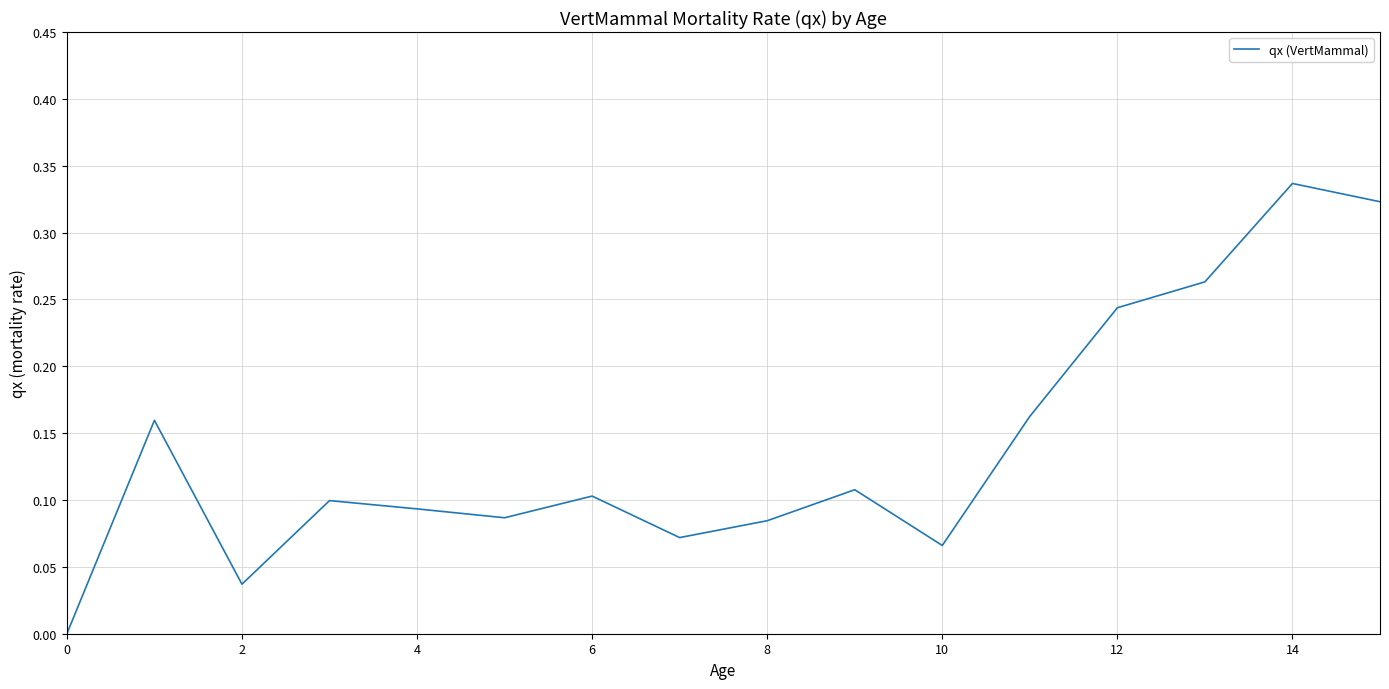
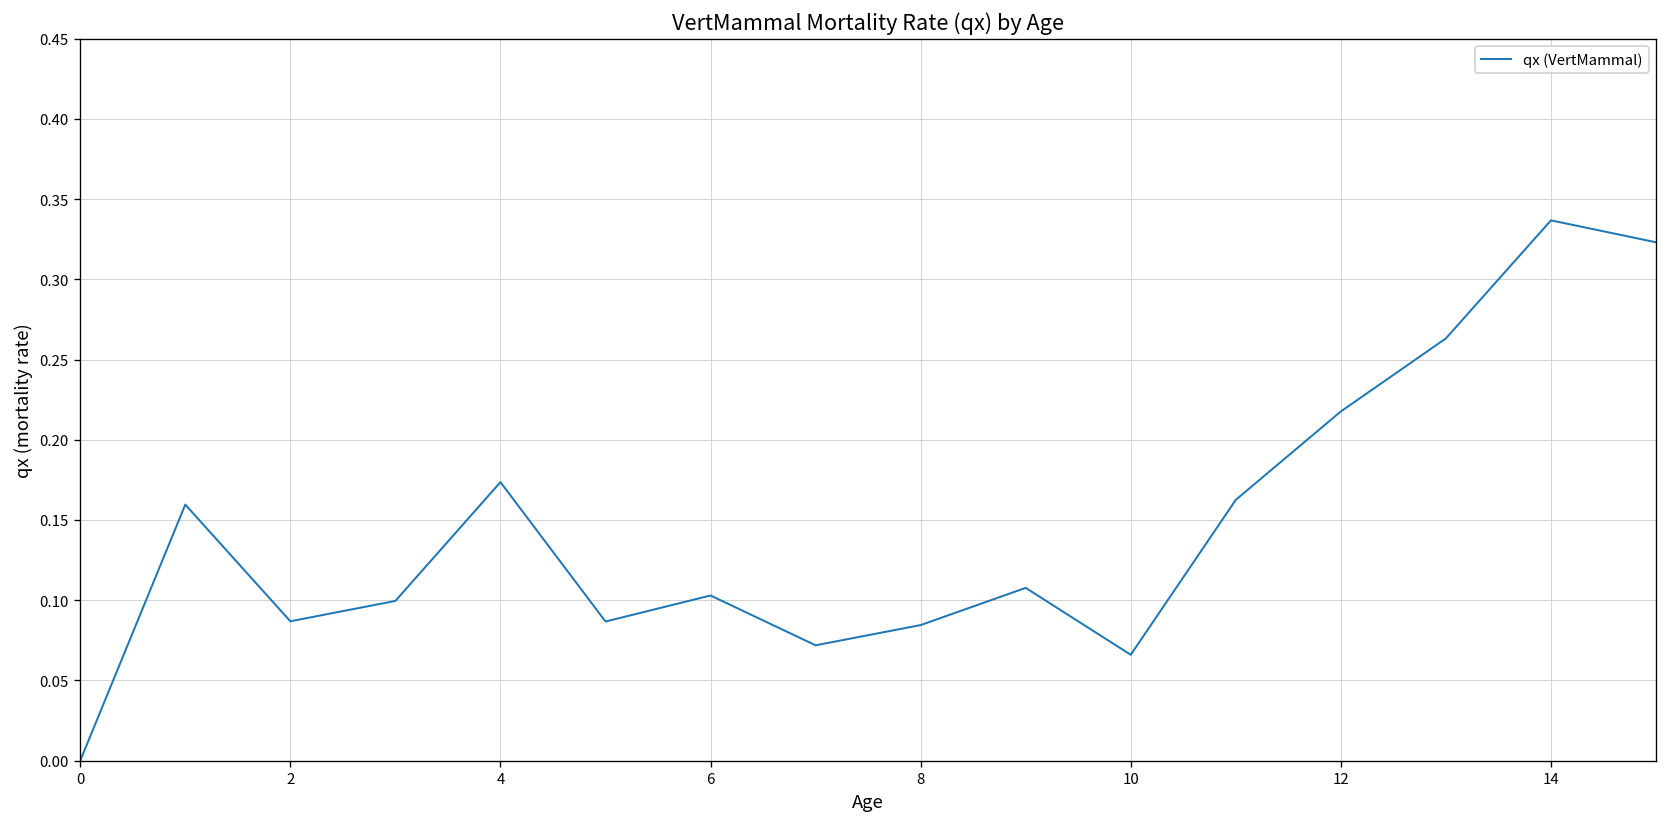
  {
    "0": 0.000,
-   "2": 0.037,
-   "4": 0.093,
+   "2": 0.087,
+   "4": 0.174,
    "6": 0.103,
    "8": 0.085,
    "10": 0.066,
-   "12": 0.244,
+   "12": 0.218,
    "14": 0.337
  }
